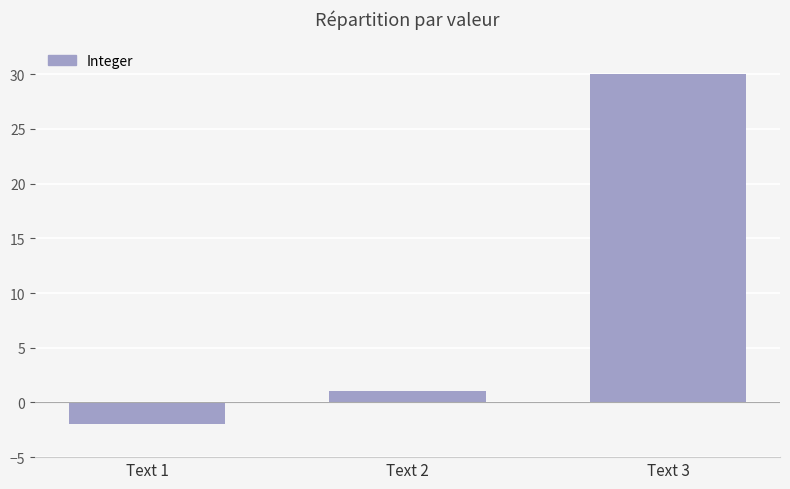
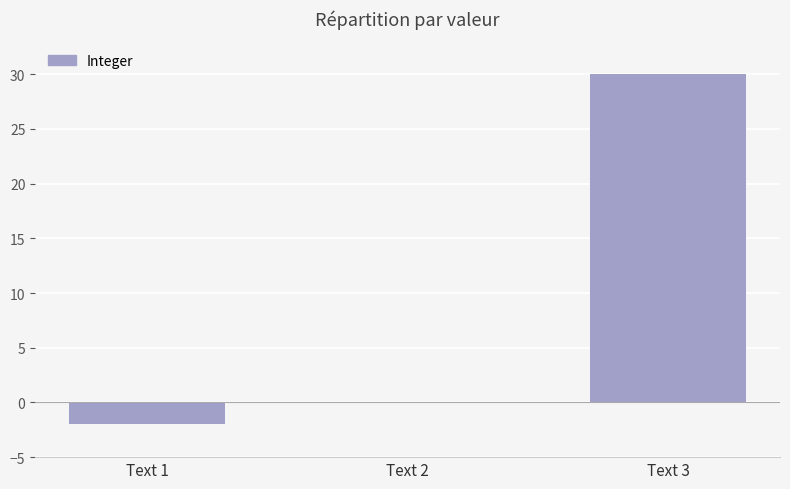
  {
    "Text 1": -2,
-   "Text 2": 1,
+   "Text 2": 0,
    "Text 3": 30
  }
